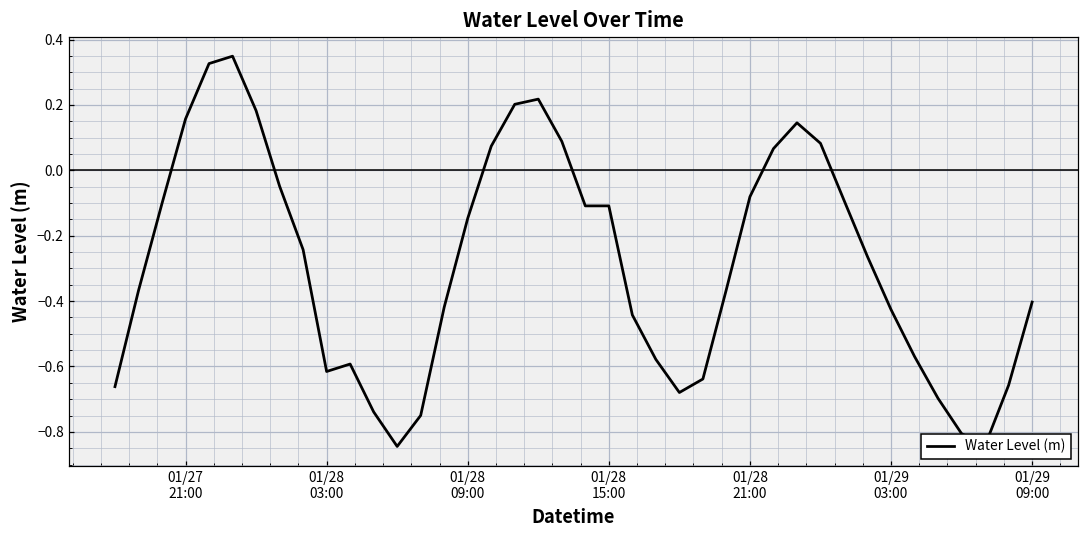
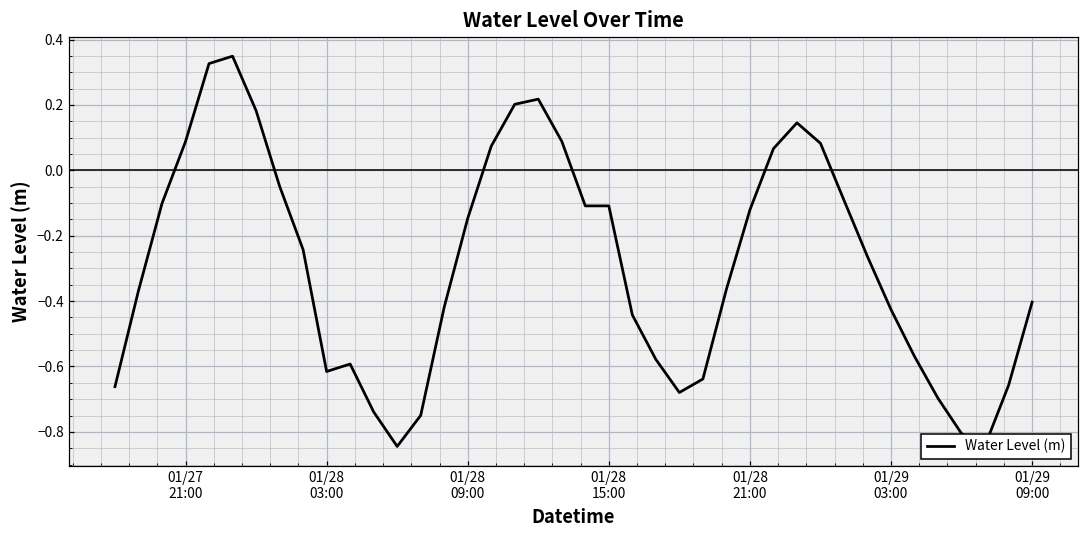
  {
-   "01/27 21:00": 0.16,
+   "01/27 21:00": 0.09,
    "01/28 03:00": -0.62,
    "01/28 09:00": -0.15,
    "01/28 15:00": -0.11,
-   "01/28 21:00": -0.08,
+   "01/28 21:00": -0.12,
    "01/29 03:00": -0.43,
    "01/29 09:00": -0.40
  }
